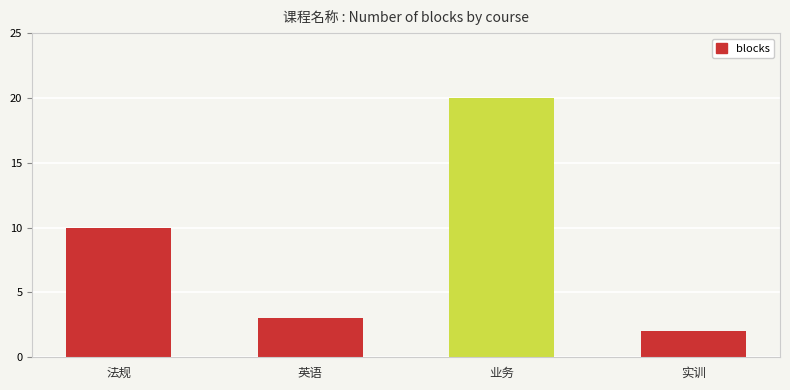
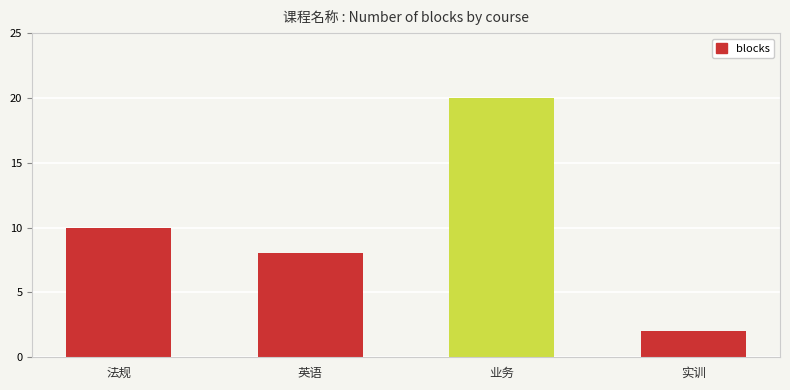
  {
    "法规": 10,
-   "英语": 3,
+   "英语": 8,
    "业务": 20,
    "实训": 2
  }
